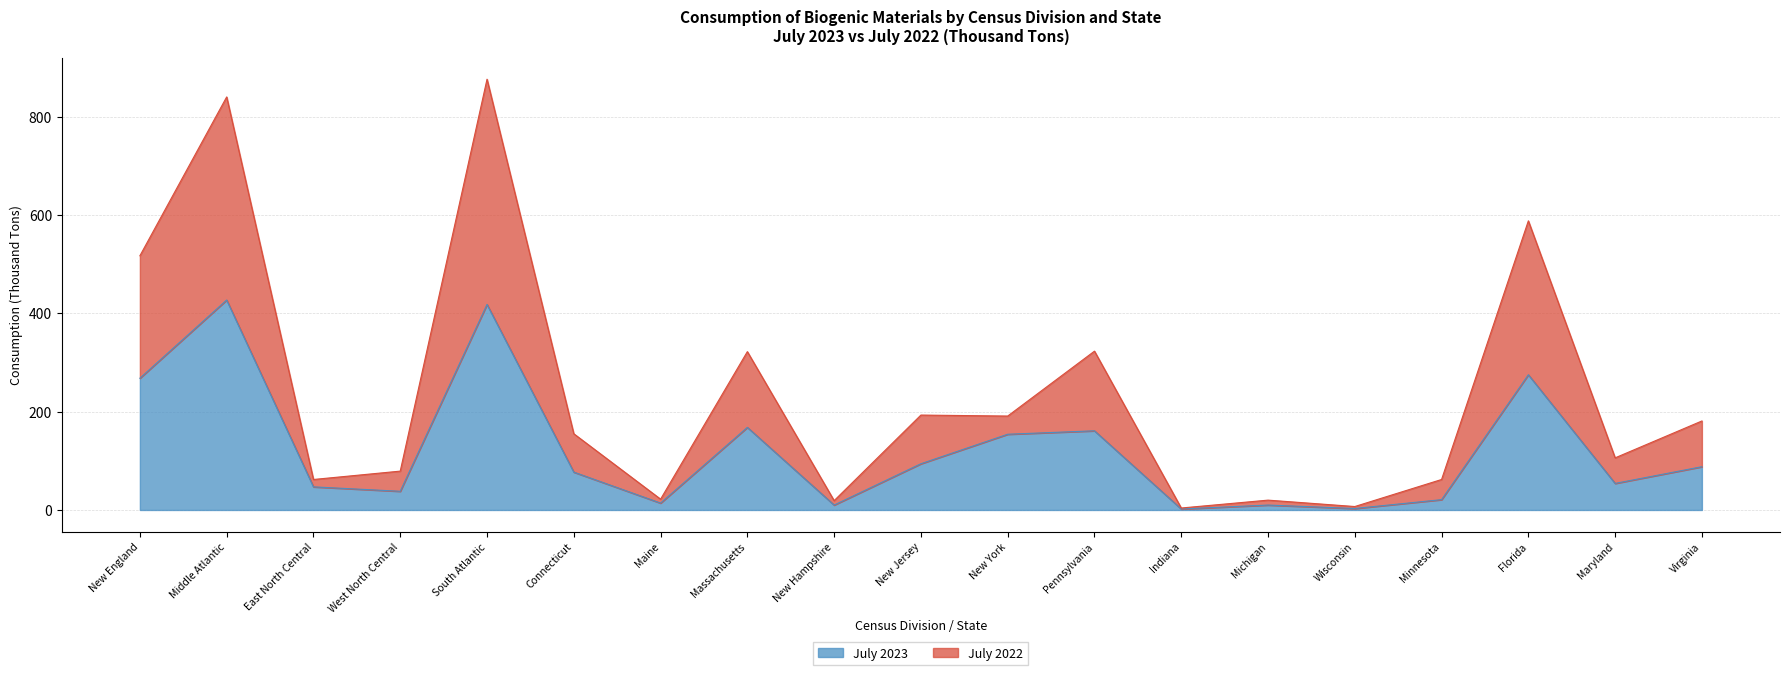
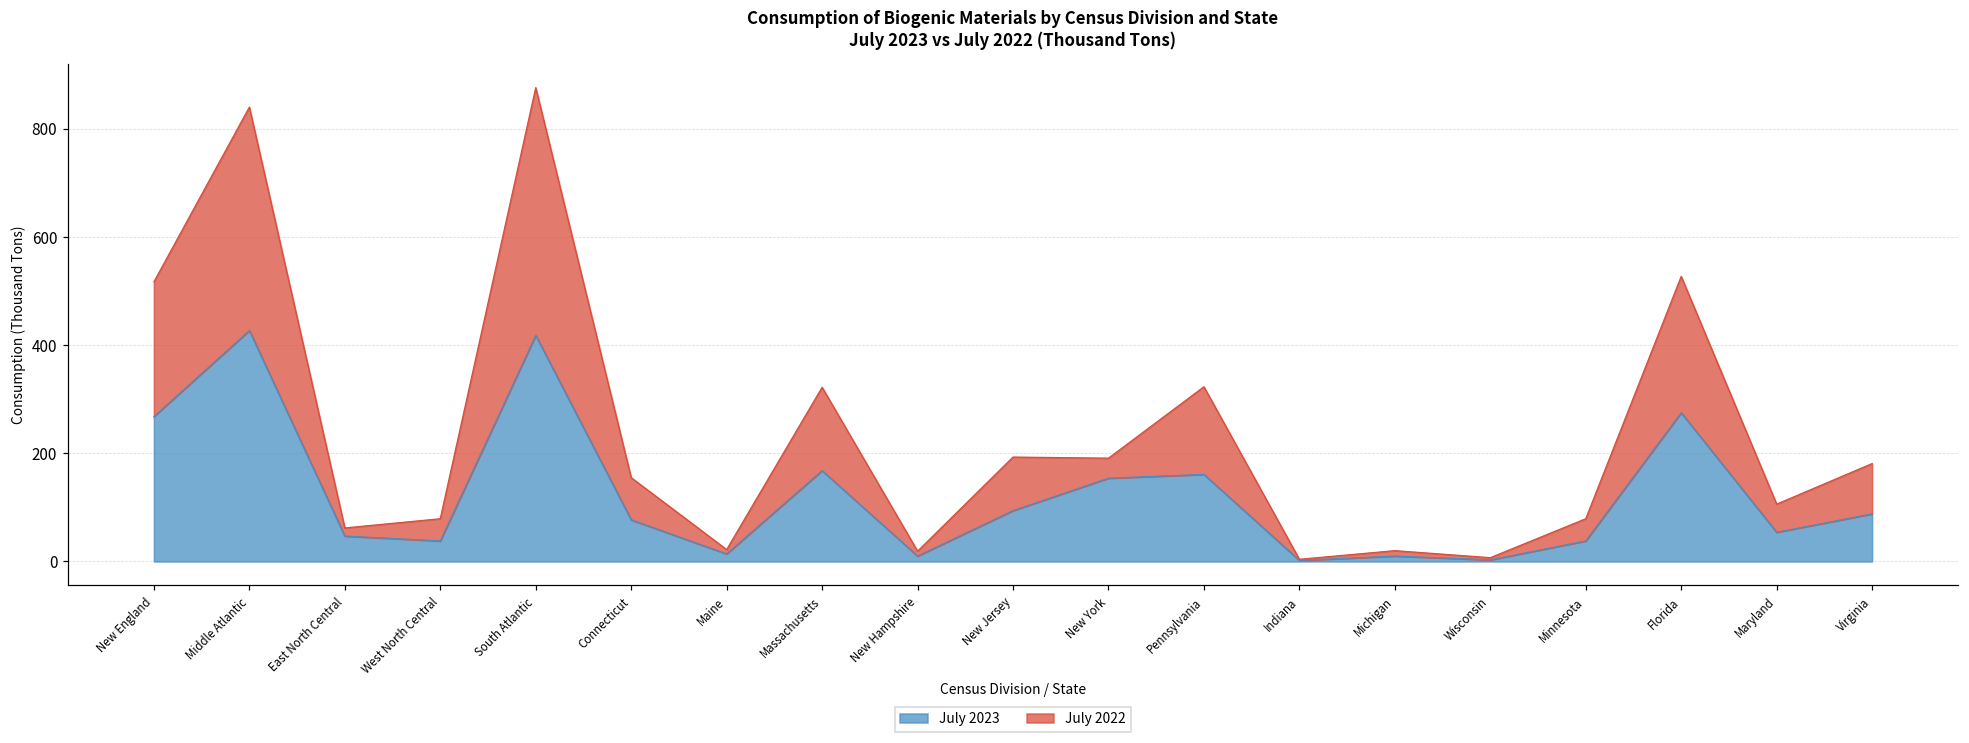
  {
    "July 2023": {
      "New England": 270,
      "Middle Atlantic": 430,
      "East North Central": 50,
      "West North Central": 40,
      "South Atlantic": 420,
      "Connecticut": 80,
      "Maine": 10,
      "Massachusetts": 170,
      "New Hampshire": 10,
      "New Jersey": 90,
      "New York": 150,
      "Pennsylvania": 160,
      "Michigan": 10,
-     "Minnesota": 20,
+     "Minnesota": 40,
      "Florida": 280,
      "Maryland": 50,
      "Virginia": 90
    },
    "July 2022": {
      "New England": 250,
      "Middle Atlantic": 410,
      "East North Central": 20,
      "West North Central": 40,
      "South Atlantic": 460,
      "Connecticut": 80,
      "Maine": 10,
      "Massachusetts": 150,
      "New Hampshire": 10,
      "New Jersey": 100,
      "New York": 40,
      "Pennsylvania": 160,
      "Michigan": 10,
      "Minnesota": 40,
-     "Florida": 310,
+     "Florida": 250,
      "Maryland": 50,
      "Virginia": 90
    }
  }
